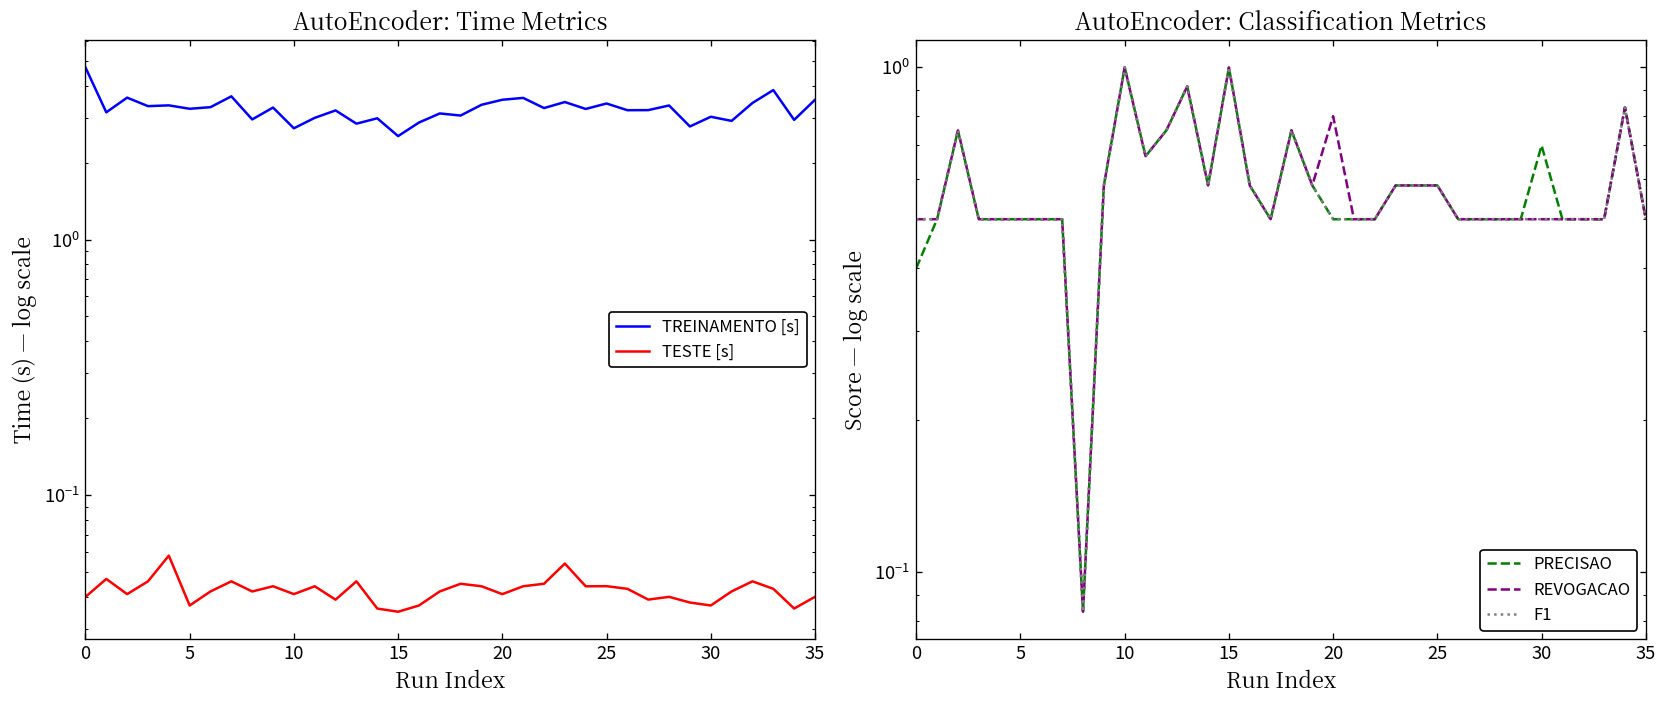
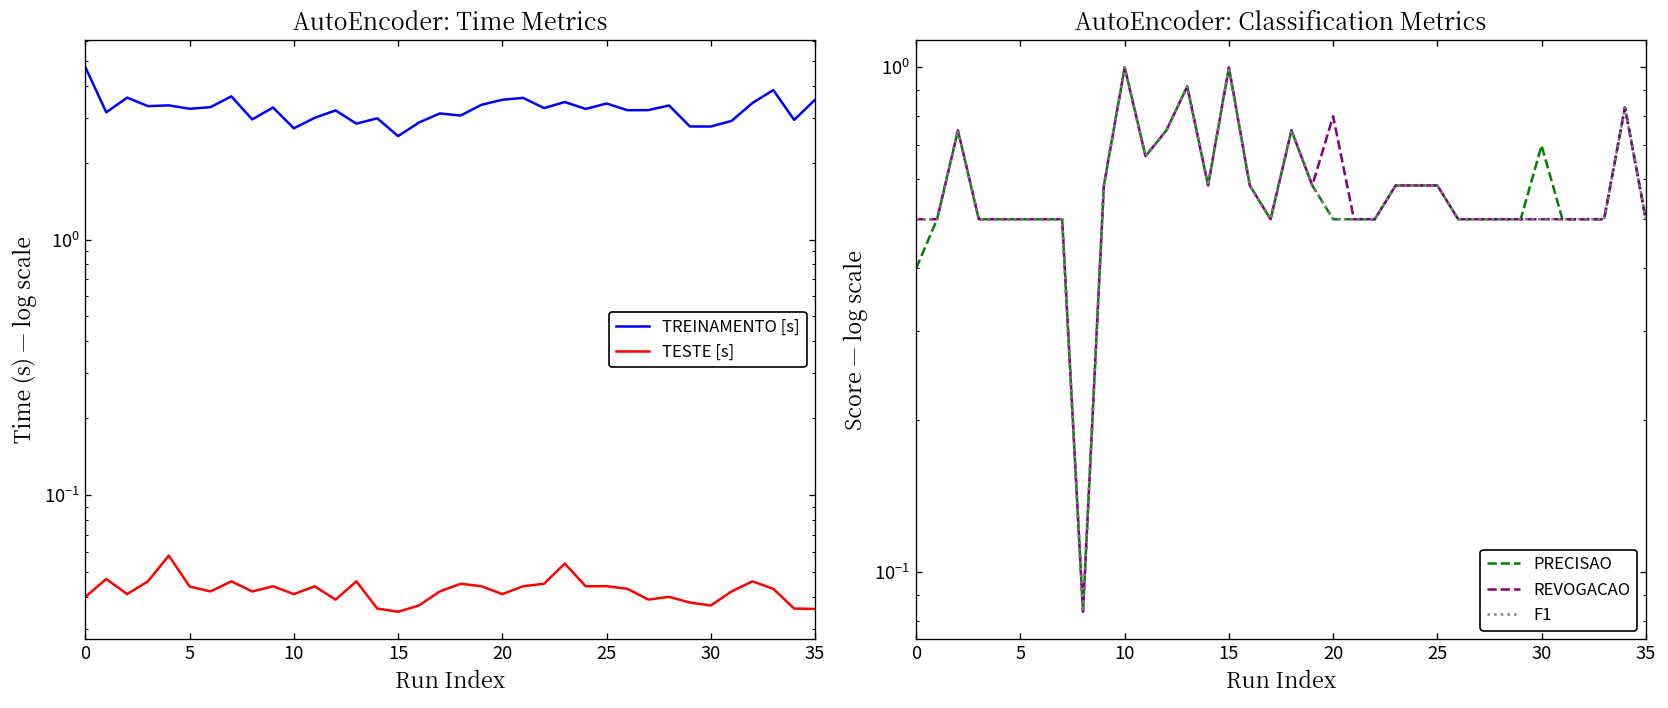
  {
    "AutoEncoder: Time Metrics": {
      "TREINAMENTO [s]": {
        "0": 4.7,
        "5": 3.2,
        "10": 2.7,
        "15": 2.5,
        "20": 3.5,
        "25": 3.4,
-       "30": 3.0,
+       "30": 2.8,
        "35": 3.5
      },
      "TESTE [s]": {
        "0": 0.040,
-       "5": 0.037,
+       "5": 0.044,
        "10": 0.041,
        "15": 0.035,
        "20": 0.041,
        "25": 0.044,
        "30": 0.037,
-       "35": 0.040
+       "35": 0.036
      }
    },
    "AutoEncoder: Classification Metrics": {
      "PRECISAO": {
        "0": 0.40,
        "30": 0.70
      },
      "REVOGACAO": {
        "20": 0.80
      }
    }
  }
